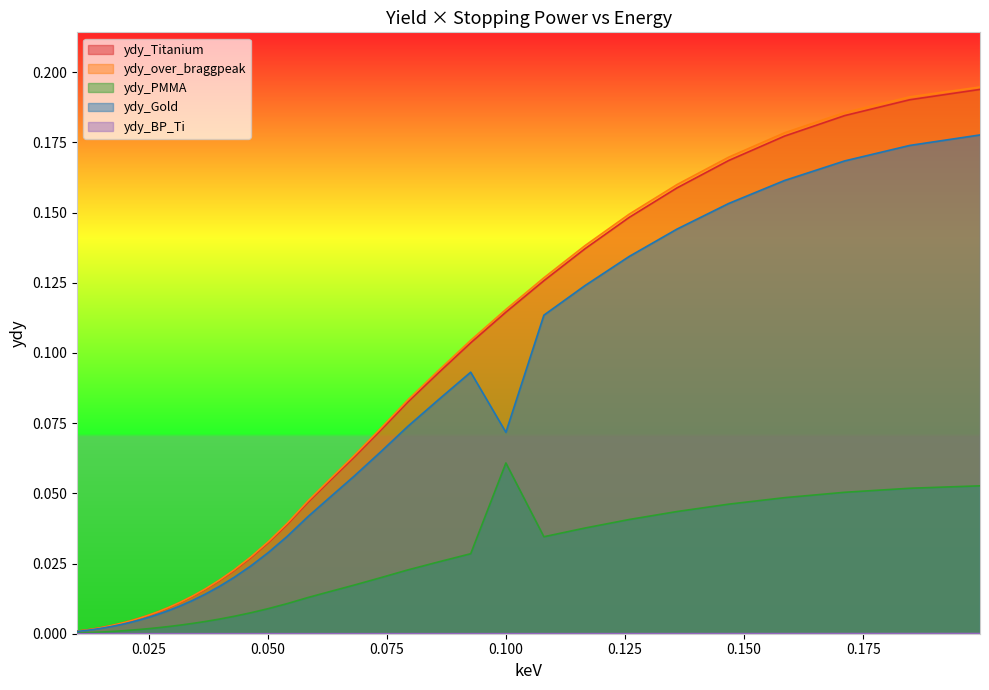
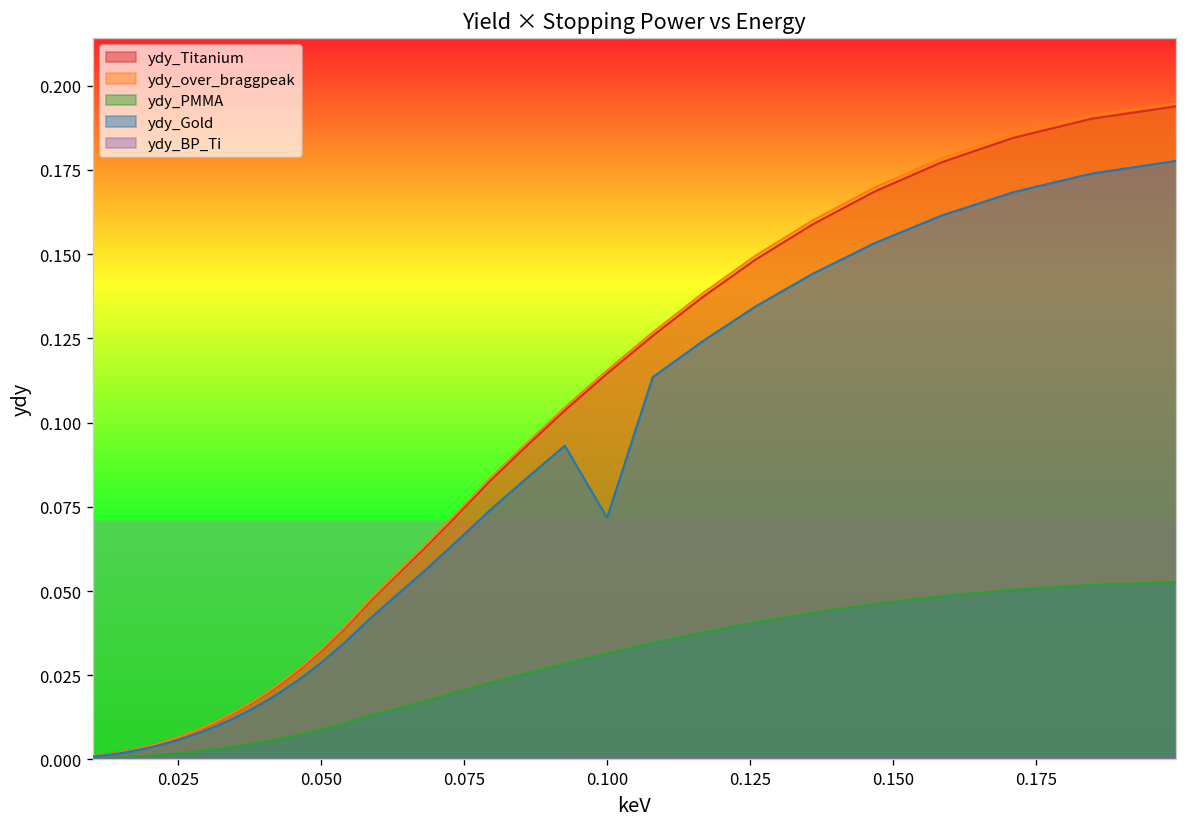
  {
    "ydy_Titanium": {
      "0.100": 0.115
    },
    "ydy_over_braggpeak": {
      "0.100": 0.115
    },
    "ydy_PMMA": {
-     "0.100": 0.061
+     "0.100": 0.031
    },
    "ydy_Gold": {
      "0.100": 0.072
    },
    "ydy_BP_Ti": {
      "0.100": 0.000
    }
  }
